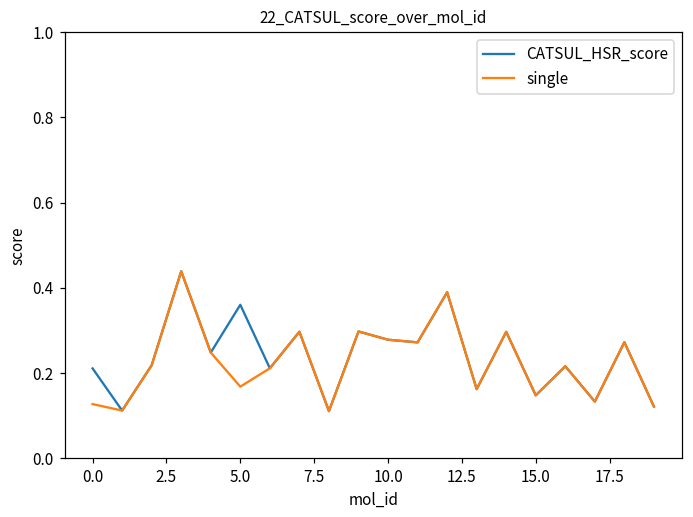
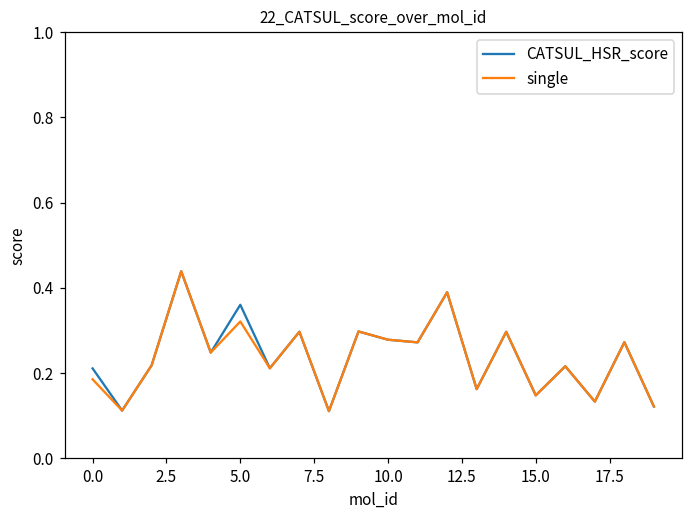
  {
    "CATSUL_HSR_score": {
      "0.0": 0.21,
      "5.0": 0.36
    },
    "single": {
-     "0.0": 0.13,
-     "5.0": 0.17
+     "0.0": 0.19,
+     "5.0": 0.32
    }
  }
